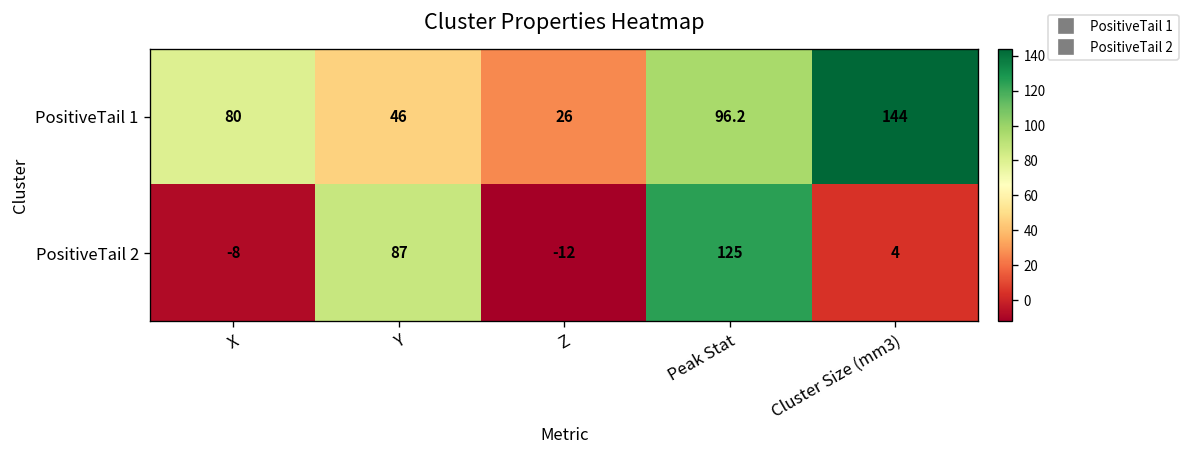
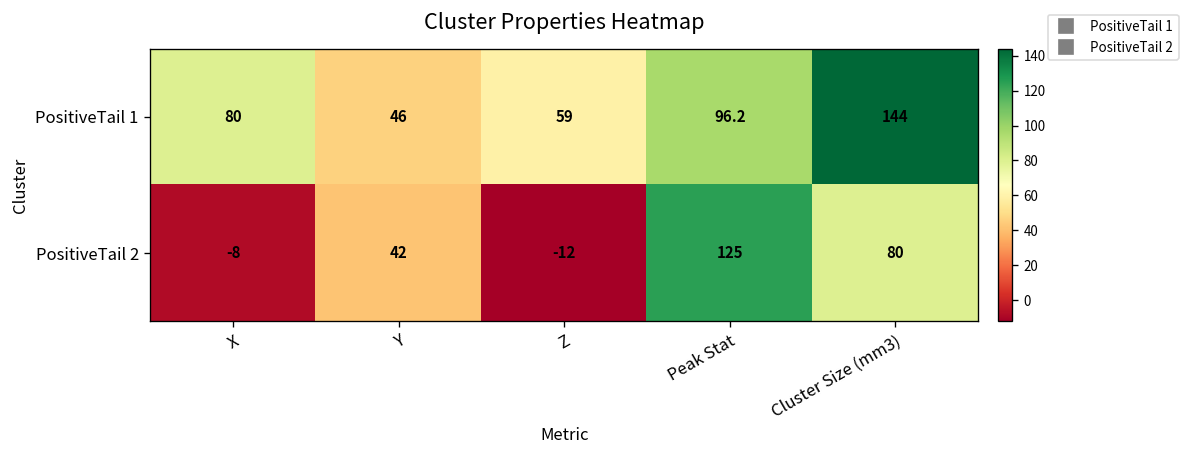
  {
    "PositiveTail 1": {
      "X": 80,
      "Y": 46,
-     "Z": 26,
+     "Z": 59,
      "Peak Stat": 96.2,
      "Cluster Size (mm3)": 144
    },
    "PositiveTail 2": {
      "X": -8,
-     "Y": 87,
+     "Y": 42,
      "Z": -12,
      "Peak Stat": 125,
-     "Cluster Size (mm3)": 4
+     "Cluster Size (mm3)": 80
    }
  }
